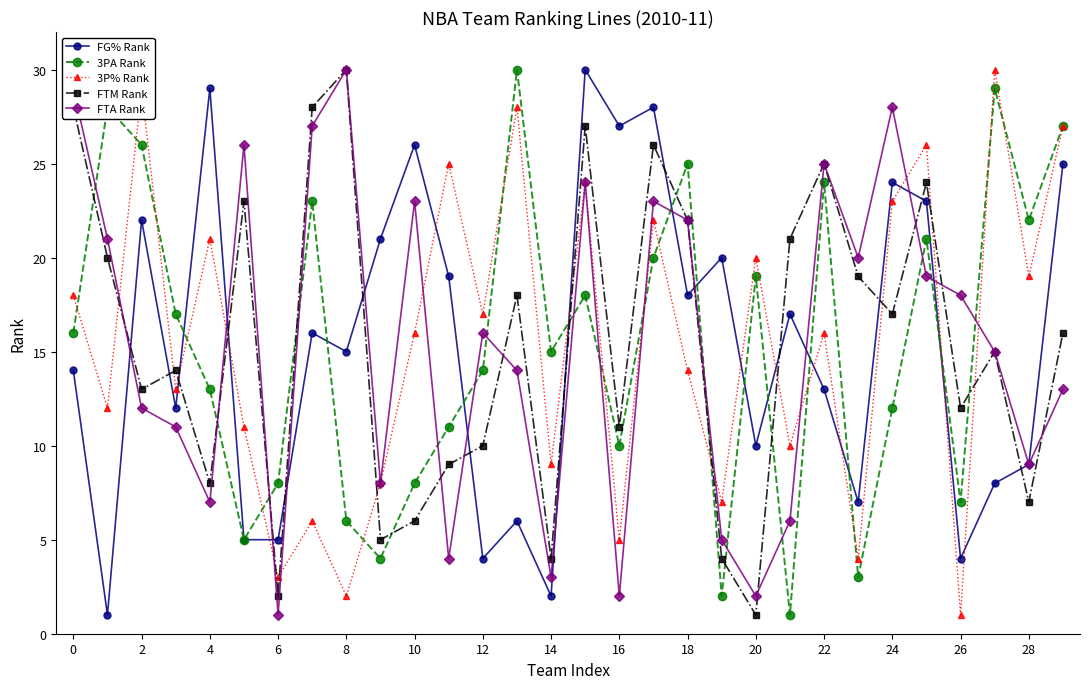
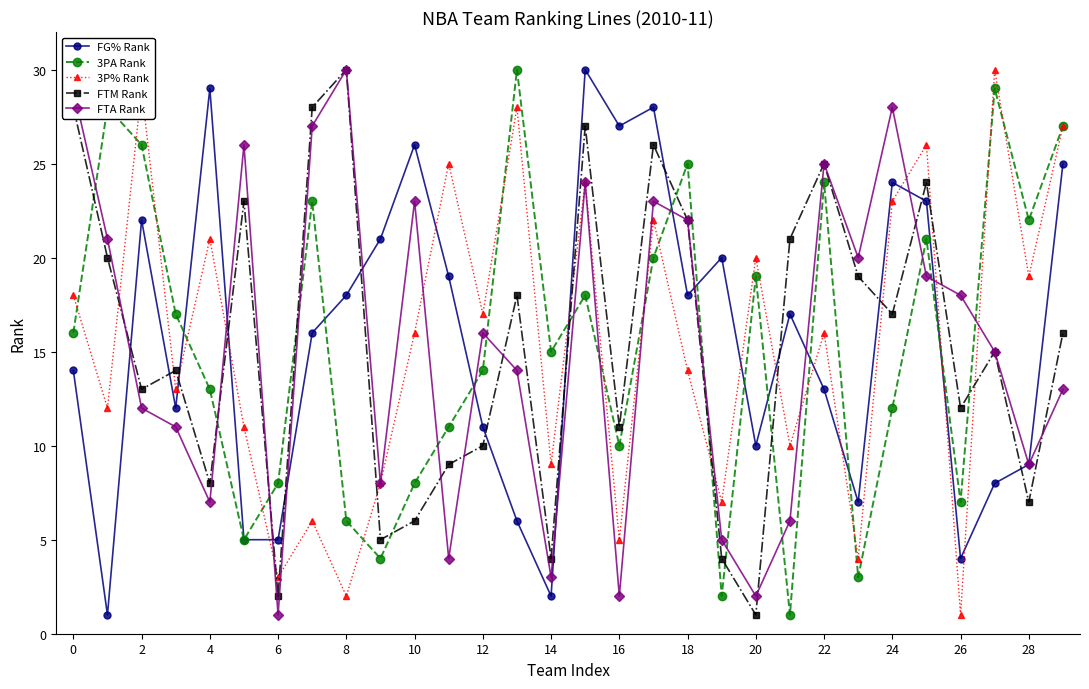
  {
    "FG% Rank": {
      "0": 14,
      "2": 22,
      "4": 29,
      "6": 5,
-     "8": 15,
+     "8": 18,
      "10": 26,
-     "12": 4,
+     "12": 11,
      "14": 2,
      "16": 27,
      "18": 18,
      "20": 10,
      "22": 13,
      "24": 24,
      "26": 4
    },
    "3PA Rank": {
      "0": 16,
      "2": 26,
      "4": 13,
      "6": 8,
      "8": 6,
      "10": 8,
      "12": 14,
      "14": 15,
      "16": 10,
      "18": 25,
      "20": 19,
      "22": 24,
      "24": 12,
      "26": 7,
      "28": 22
    },
    "3P% Rank": {
      "0": 18,
      "4": 21,
      "6": 3,
      "8": 2,
      "10": 16,
      "12": 17,
      "14": 9,
      "16": 5,
      "18": 14,
      "20": 20,
      "22": 16,
      "24": 23,
      "26": 1,
      "28": 19
    },
    "FTM Rank": {
      "2": 13,
      "4": 8,
      "6": 2,
      "10": 6,
      "12": 10,
      "14": 4,
      "16": 11,
      "20": 1,
      "24": 17,
      "26": 12,
      "28": 7
    },
    "FTA Rank": {
      "2": 12,
      "4": 7,
      "6": 1,
      "10": 23,
      "12": 16,
      "14": 3,
      "16": 2,
      "20": 2,
      "24": 28,
      "26": 18
    }
  }
